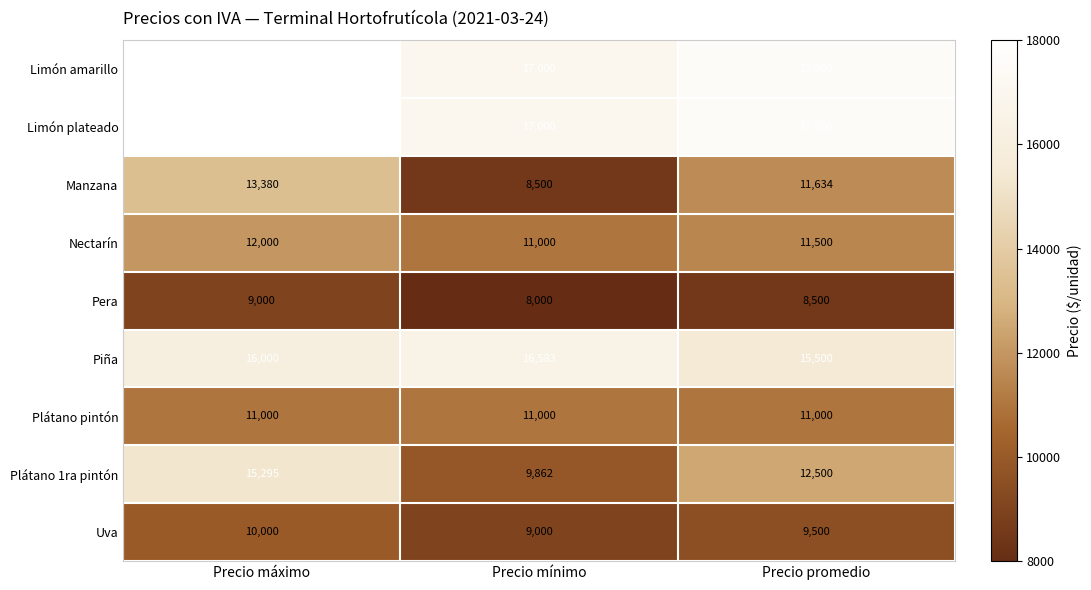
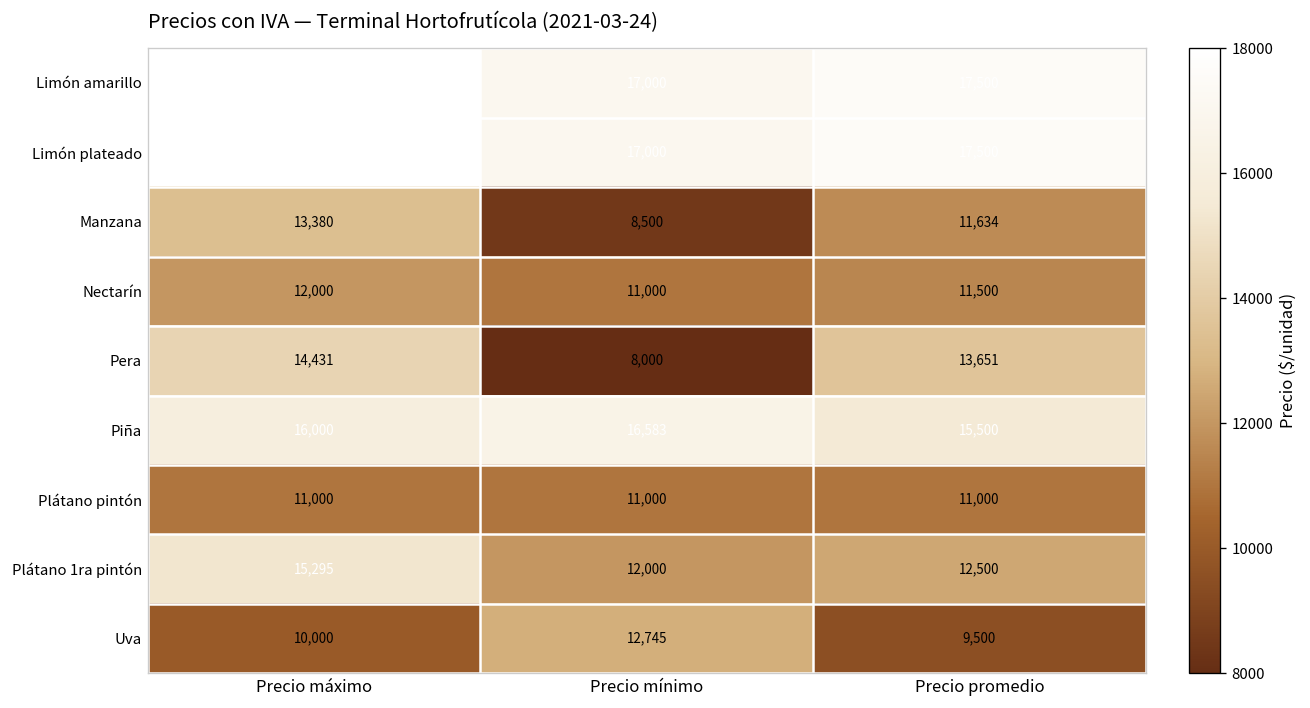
  {
    "Manzana": {
      "Precio máximo": "13,380",
      "Precio mínimo": "8,500",
      "Precio promedio": "11,634"
    },
    "Nectarín": {
      "Precio máximo": "12,000",
      "Precio mínimo": "11,000",
      "Precio promedio": "11,500"
    },
    "Pera": {
-     "Precio máximo": "9,000",
+     "Precio máximo": "14,431",
      "Precio mínimo": "8,000",
-     "Precio promedio": "8,500"
+     "Precio promedio": "13,651"
    },
    "Plátano pintón": {
      "Precio máximo": "11,000",
      "Precio mínimo": "11,000",
      "Precio promedio": "11,000"
    },
    "Plátano 1ra pintón": {
      "Precio máximo": "15,295",
-     "Precio mínimo": "9,862",
+     "Precio mínimo": "12,000",
      "Precio promedio": "12,500"
    },
    "Uva": {
      "Precio máximo": "10,000",
-     "Precio mínimo": "9,000",
+     "Precio mínimo": "12,745",
      "Precio promedio": "9,500"
    }
  }
